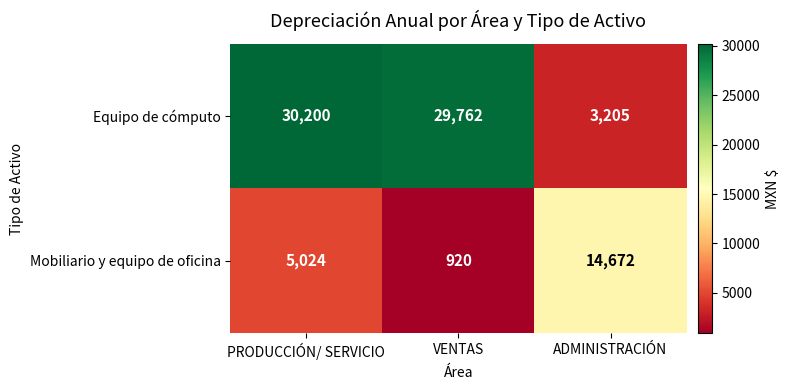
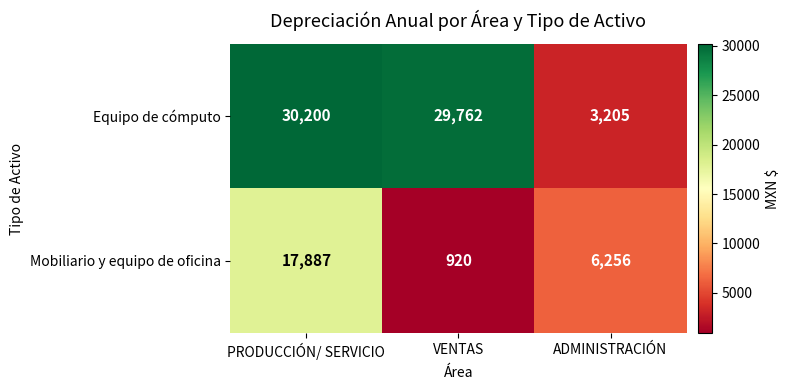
  {
    "Equipo de cómputo": {
      "PRODUCCIÓN/ SERVICIO": "30,200",
      "VENTAS": "29,762",
      "ADMINISTRACIÓN": "3,205"
    },
    "Mobiliario y equipo de oficina": {
-     "PRODUCCIÓN/ SERVICIO": "5,024",
+     "PRODUCCIÓN/ SERVICIO": "17,887",
      "VENTAS": "920",
-     "ADMINISTRACIÓN": "14,672"
+     "ADMINISTRACIÓN": "6,256"
    }
  }
